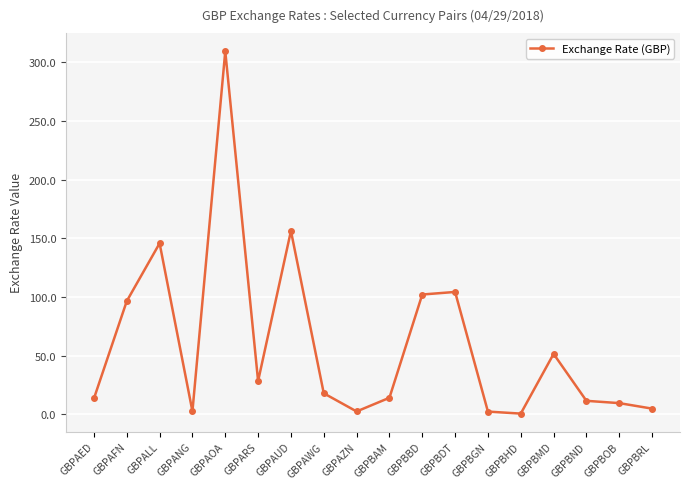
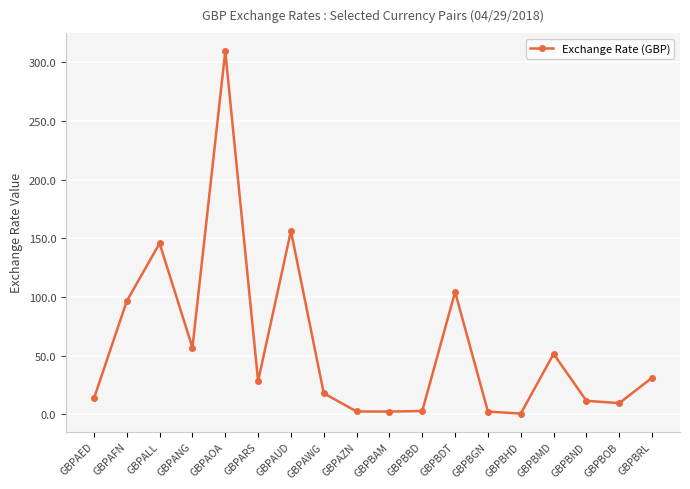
  {
    "GBPAED": 13,
    "GBPAFN": 96,
    "GBPALL": 146,
-   "GBPANG": 2,
+   "GBPANG": 57,
    "GBPAOA": 310,
    "GBPARS": 28,
    "GBPAUD": 156,
    "GBPAWG": 18,
    "GBPAZN": 2,
-   "GBPBAM": 14,
-   "GBPBBD": 102,
+   "GBPBAM": 2,
+   "GBPBBD": 3,
    "GBPBDT": 104,
    "GBPBGN": 2,
    "GBPBHD": 1,
    "GBPBMD": 51,
    "GBPBND": 11,
    "GBPBOB": 9,
-   "GBPBRL": 5
+   "GBPBRL": 31
  }
